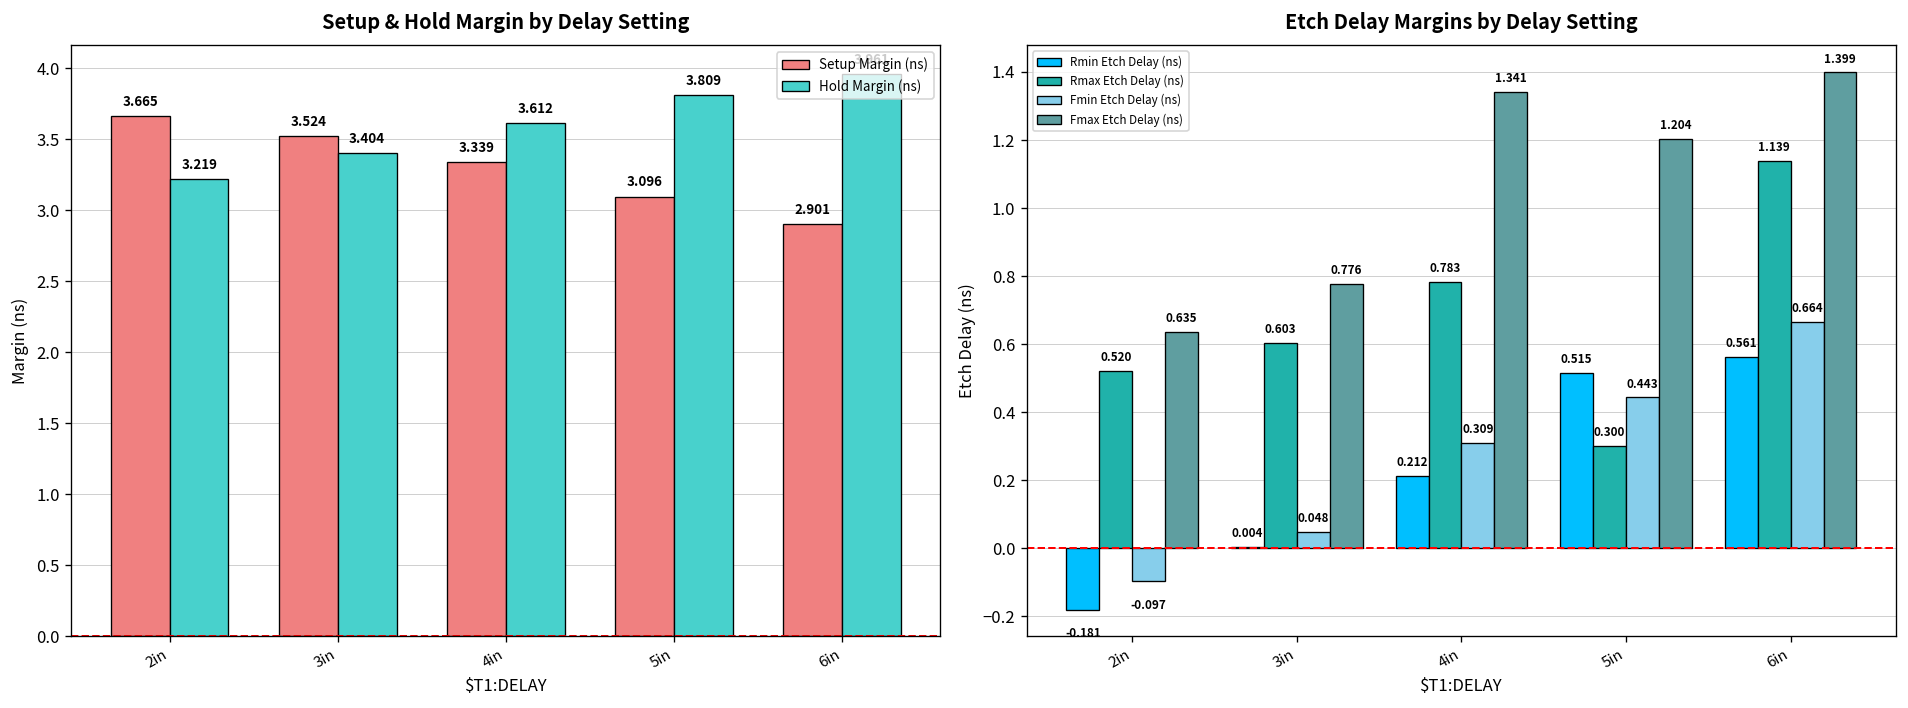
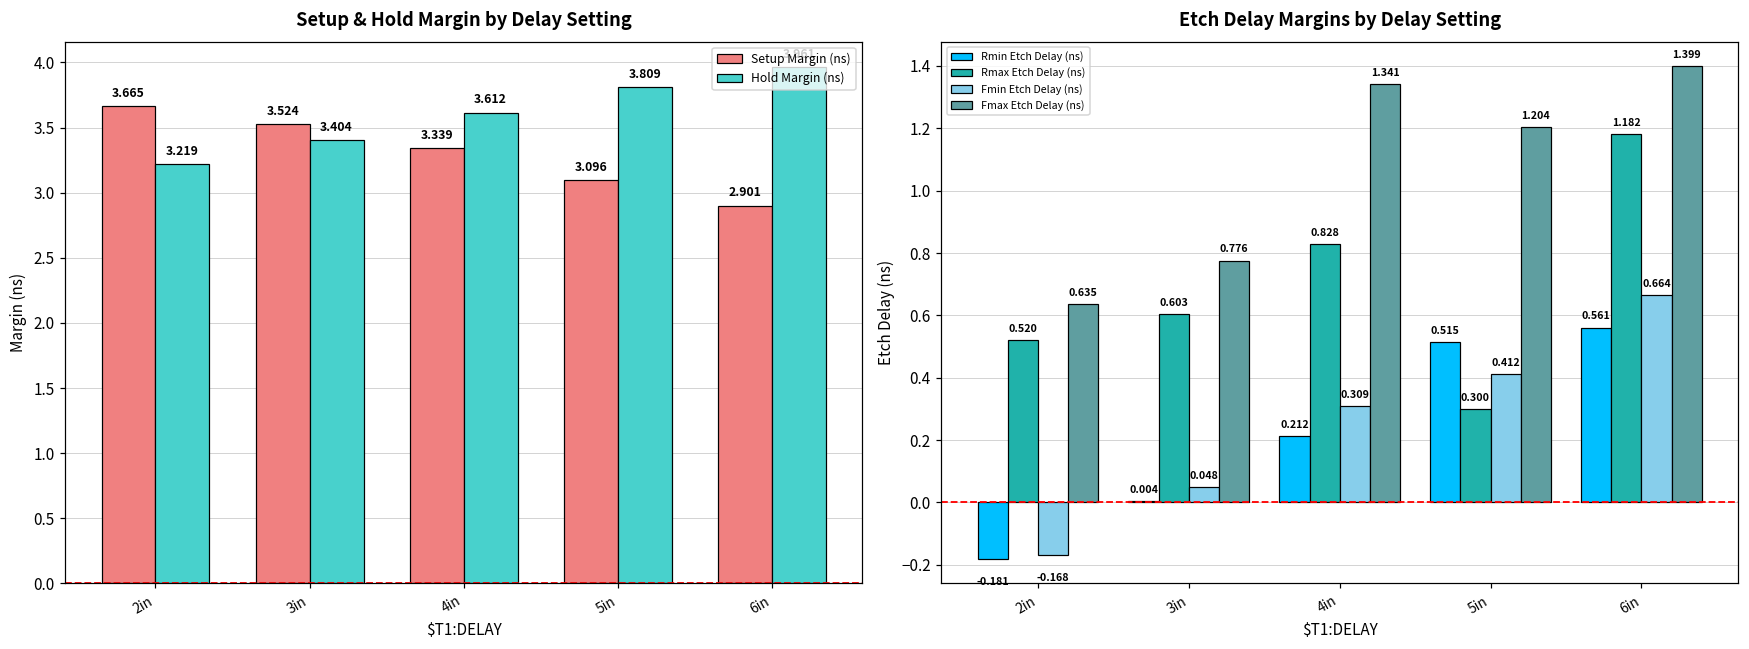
  {
    "Setup & Hold Margin by Delay Setting": {
      "Setup Margin (ns)": {
        "2in": 3.665,
        "3in": 3.524,
        "4in": 3.339,
        "5in": 3.096,
        "6in": 2.901
      },
      "Hold Margin (ns)": {
        "2in": 3.219,
        "3in": 3.404,
        "4in": 3.612,
        "5in": 3.809
      }
    },
    "Etch Delay Margins by Delay Setting": {
      "Rmin Etch Delay (ns)": {
        "2in": -0.181,
        "3in": 0.004,
        "4in": 0.212,
        "5in": 0.515,
        "6in": 0.561
      },
      "Rmax Etch Delay (ns)": {
        "2in": 0.520,
        "3in": 0.603,
-       "4in": 0.783,
+       "4in": 0.828,
        "5in": 0.300,
-       "6in": 1.139
+       "6in": 1.182
      },
      "Fmin Etch Delay (ns)": {
-       "2in": -0.097,
+       "2in": -0.168,
        "3in": 0.048,
        "4in": 0.309,
-       "5in": 0.443,
+       "5in": 0.412,
        "6in": 0.664
      },
      "Fmax Etch Delay (ns)": {
        "2in": 0.635,
        "3in": 0.776,
        "4in": 1.341,
        "5in": 1.204,
        "6in": 1.399
      }
    }
  }
